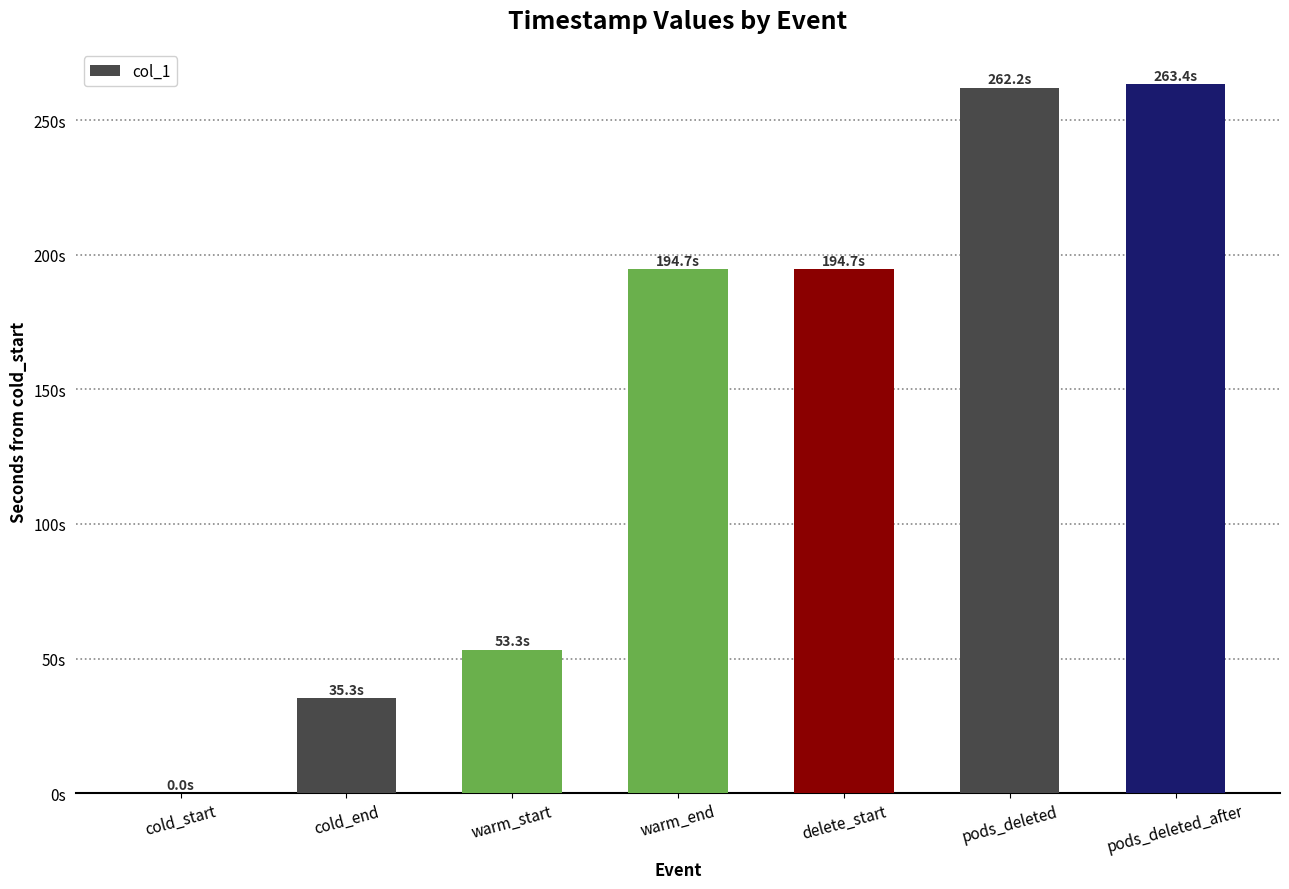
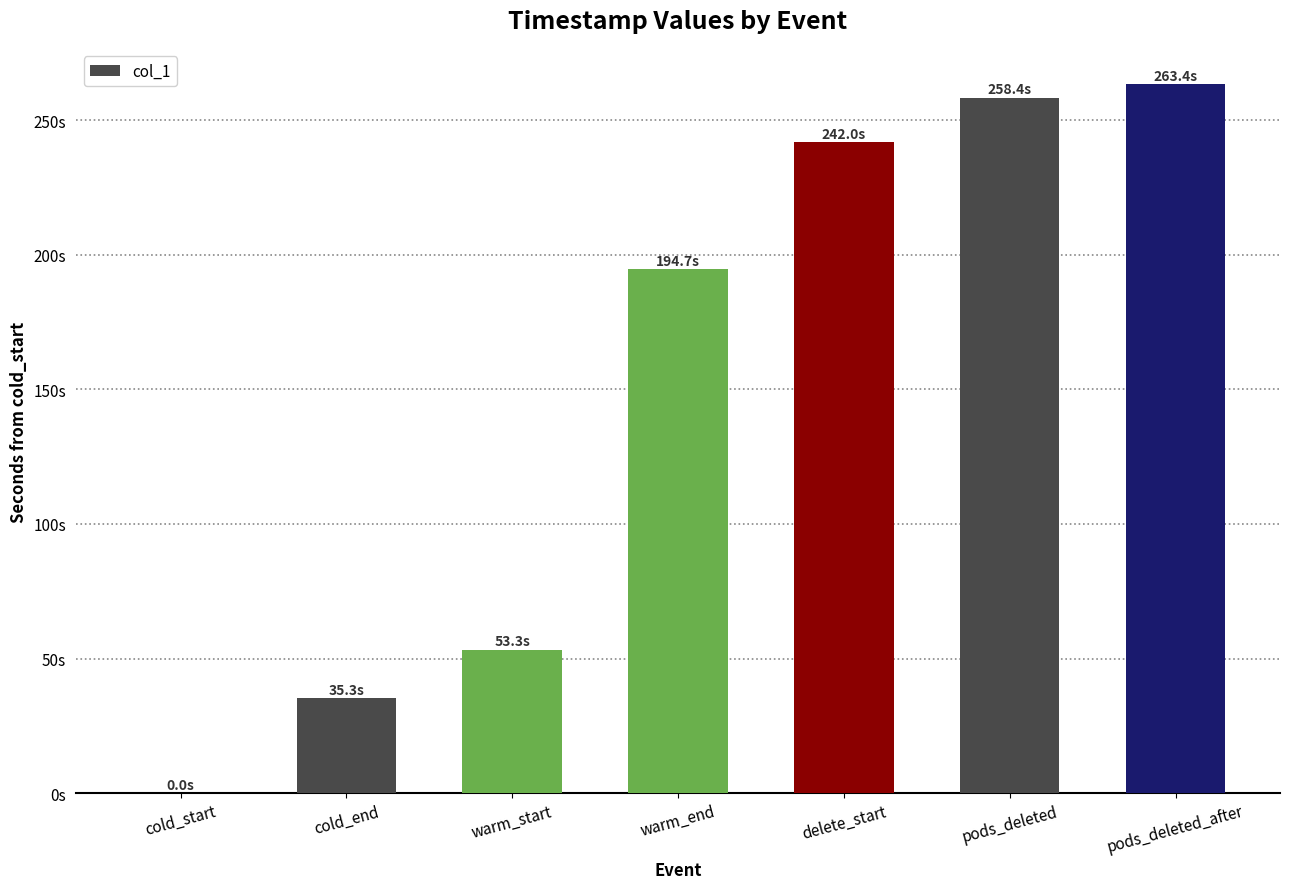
  {
    "cold_start": "0.0s",
    "cold_end": "35.3s",
    "warm_start": "53.3s",
    "warm_end": "194.7s",
-   "delete_start": "194.7s",
-   "pods_deleted": "262.2s",
+   "delete_start": "242.0s",
+   "pods_deleted": "258.4s",
    "pods_deleted_after": "263.4s"
  }
